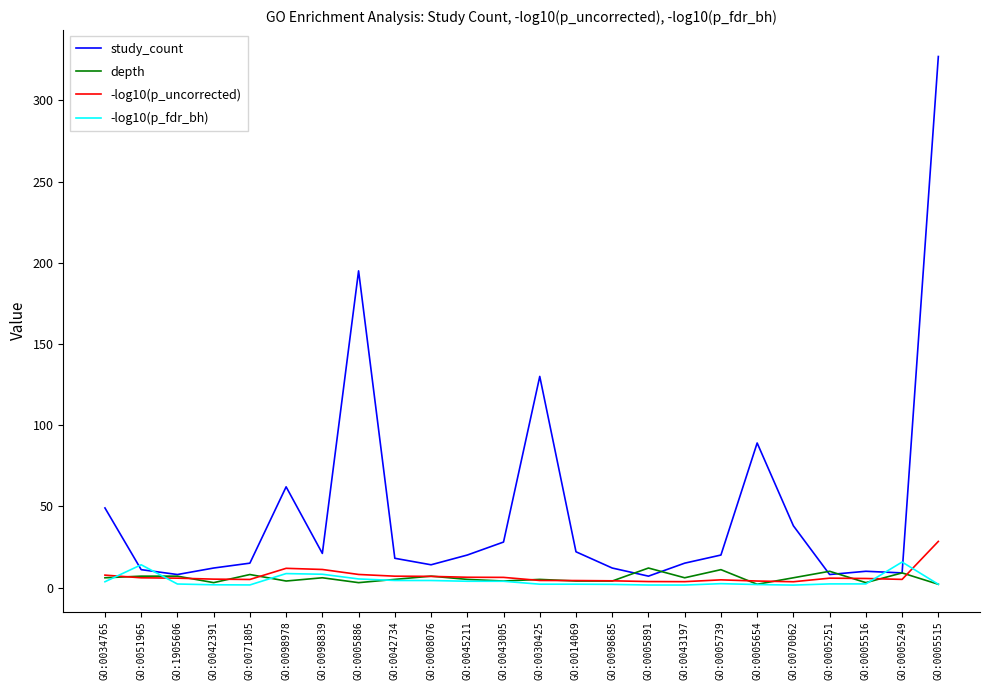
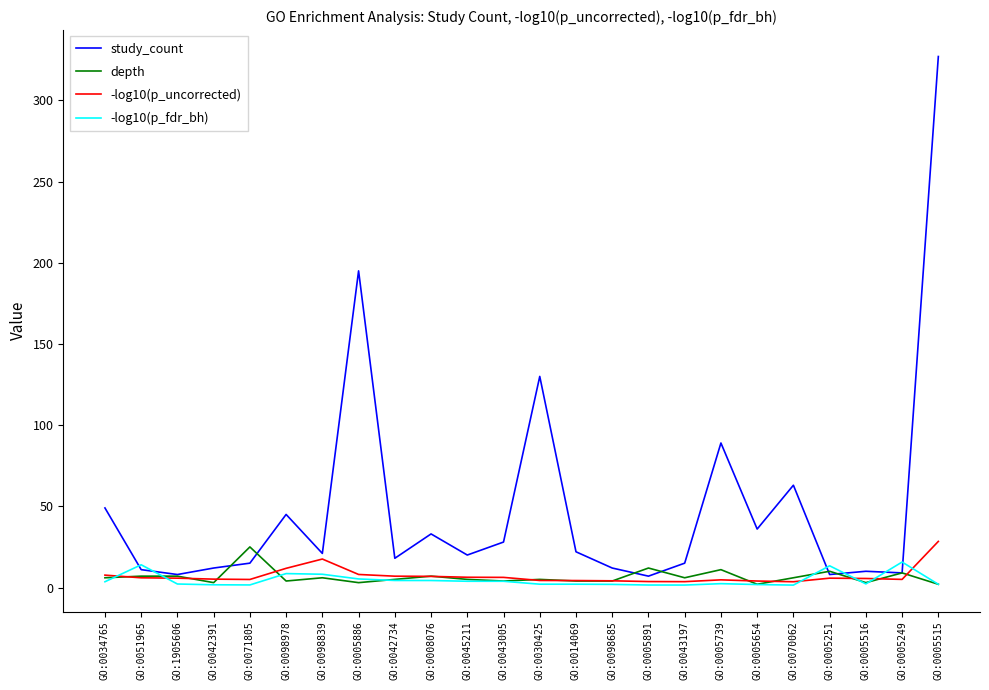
  {
    "study_count": {
      "GO:0034765": 49,
      "GO:0051965": 11,
      "GO:0042391": 12,
      "GO:0071805": 15,
-     "GO:0098978": 62,
+     "GO:0098978": 45,
      "GO:0098839": 21,
      "GO:0005886": 195,
      "GO:0042734": 18,
-     "GO:0008076": 14,
+     "GO:0008076": 33,
      "GO:0045211": 20,
      "GO:0043005": 28,
      "GO:0030425": 130,
      "GO:0014069": 22,
      "GO:0098685": 12,
      "GO:0005891": 7,
      "GO:0043197": 15,
-     "GO:0005739": 20,
-     "GO:0005654": 89,
-     "GO:0070062": 38,
+     "GO:0005739": 89,
+     "GO:0005654": 36,
+     "GO:0070062": 63,
      "GO:0005251": 8,
      "GO:0005516": 10,
      "GO:0005515": 327
    },
    "depth": {
      "GO:0034765": 6,
-     "GO:0071805": 8,
+     "GO:0071805": 25,
      "GO:0098978": 4,
      "GO:0098839": 6,
      "GO:0005886": 3,
      "GO:0005891": 12,
      "GO:0043197": 6,
      "GO:0005739": 11,
      "GO:0070062": 6,
      "GO:0005251": 10
    },
    "-log10(p_uncorrected)": {
      "GO:0034765": 8,
      "GO:0042391": 5,
      "GO:0071805": 5,
      "GO:0098978": 12,
-     "GO:0098839": 11,
+     "GO:0098839": 18,
      "GO:0005886": 8,
      "GO:0042734": 7,
      "GO:0043005": 6,
      "GO:0005891": 4,
      "GO:0043197": 4,
      "GO:0005739": 5,
      "GO:0005654": 4,
      "GO:0070062": 4,
      "GO:0005251": 6,
      "GO:0005516": 6,
      "GO:0005249": 5,
      "GO:0005515": 28
    },
    "-log10(p_fdr_bh)": {
      "GO:0034765": 4,
      "GO:0051965": 14,
      "GO:1905606": 2,
      "GO:0071805": 2,
      "GO:0098978": 9,
      "GO:0098839": 8,
      "GO:0005886": 5,
      "GO:0008076": 4,
      "GO:0030425": 2,
      "GO:0014069": 2,
      "GO:0098685": 2,
      "GO:0005891": 2,
      "GO:0043197": 2,
      "GO:0005739": 2,
      "GO:0070062": 1,
-     "GO:0005251": 2,
+     "GO:0005251": 13,
      "GO:0005249": 16
    }
  }
